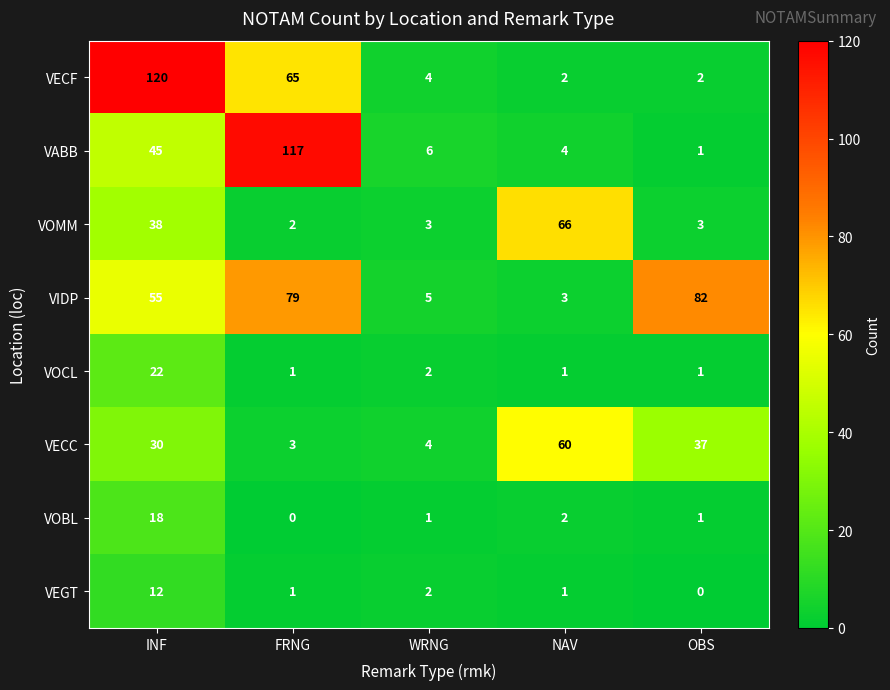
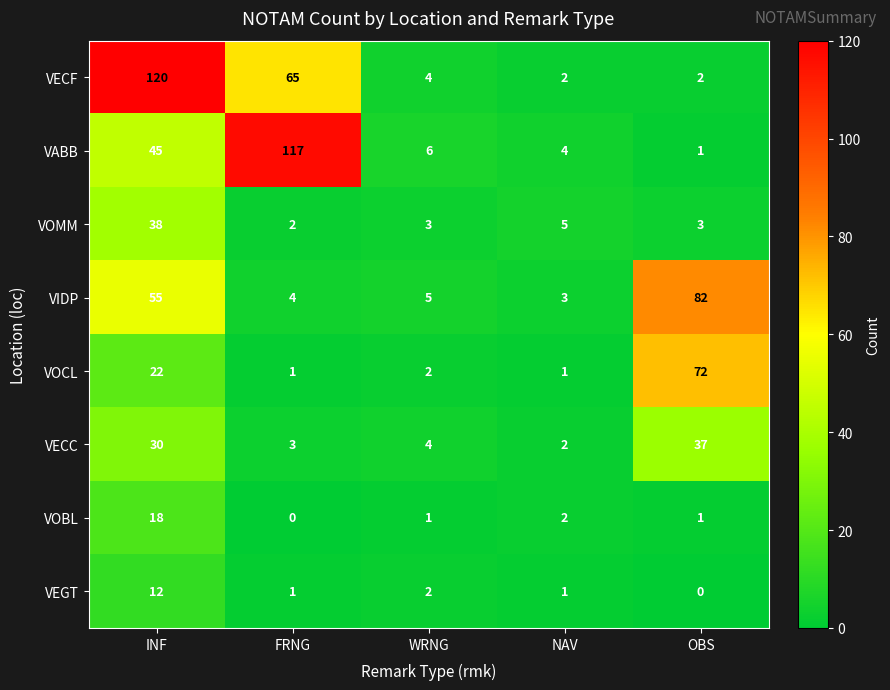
  {
    "VECF": {
      "INF": 120,
      "FRNG": 65,
      "WRNG": 4,
      "NAV": 2,
      "OBS": 2
    },
    "VABB": {
      "INF": 45,
      "FRNG": 117,
      "WRNG": 6,
      "NAV": 4,
      "OBS": 1
    },
    "VOMM": {
      "INF": 38,
      "FRNG": 2,
      "WRNG": 3,
-     "NAV": 66,
+     "NAV": 5,
      "OBS": 3
    },
    "VIDP": {
      "INF": 55,
-     "FRNG": 79,
+     "FRNG": 4,
      "WRNG": 5,
      "NAV": 3,
      "OBS": 82
    },
    "VOCL": {
      "INF": 22,
      "FRNG": 1,
      "WRNG": 2,
      "NAV": 1,
-     "OBS": 1
+     "OBS": 72
    },
    "VECC": {
      "INF": 30,
      "FRNG": 3,
      "WRNG": 4,
-     "NAV": 60,
+     "NAV": 2,
      "OBS": 37
    },
    "VOBL": {
      "INF": 18,
      "FRNG": 0,
      "WRNG": 1,
      "NAV": 2,
      "OBS": 1
    },
    "VEGT": {
      "INF": 12,
      "FRNG": 1,
      "WRNG": 2,
      "NAV": 1,
      "OBS": 0
    }
  }
